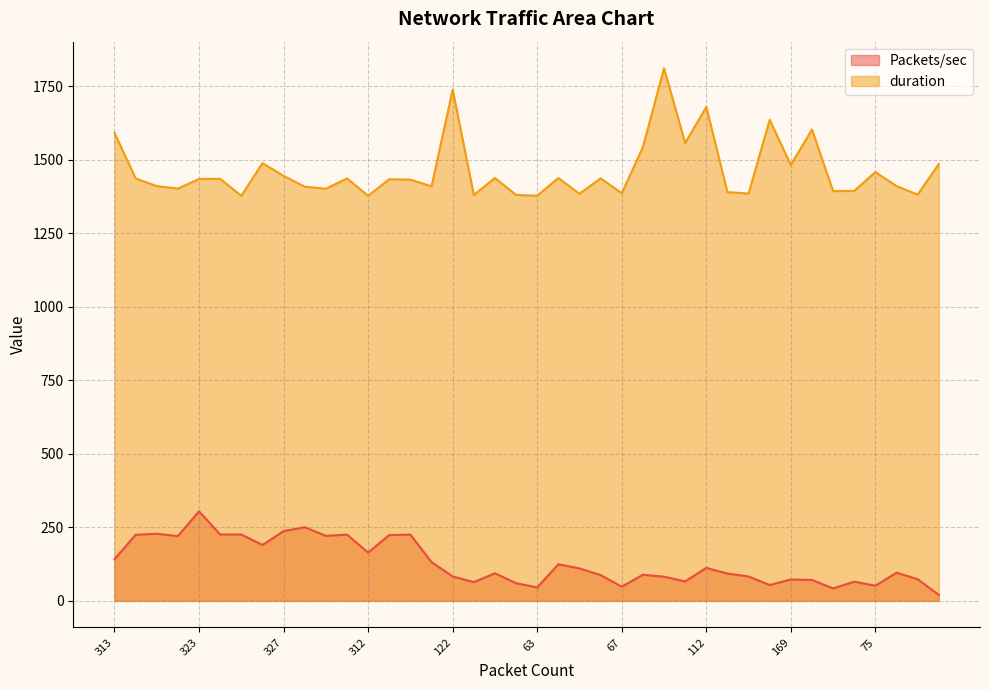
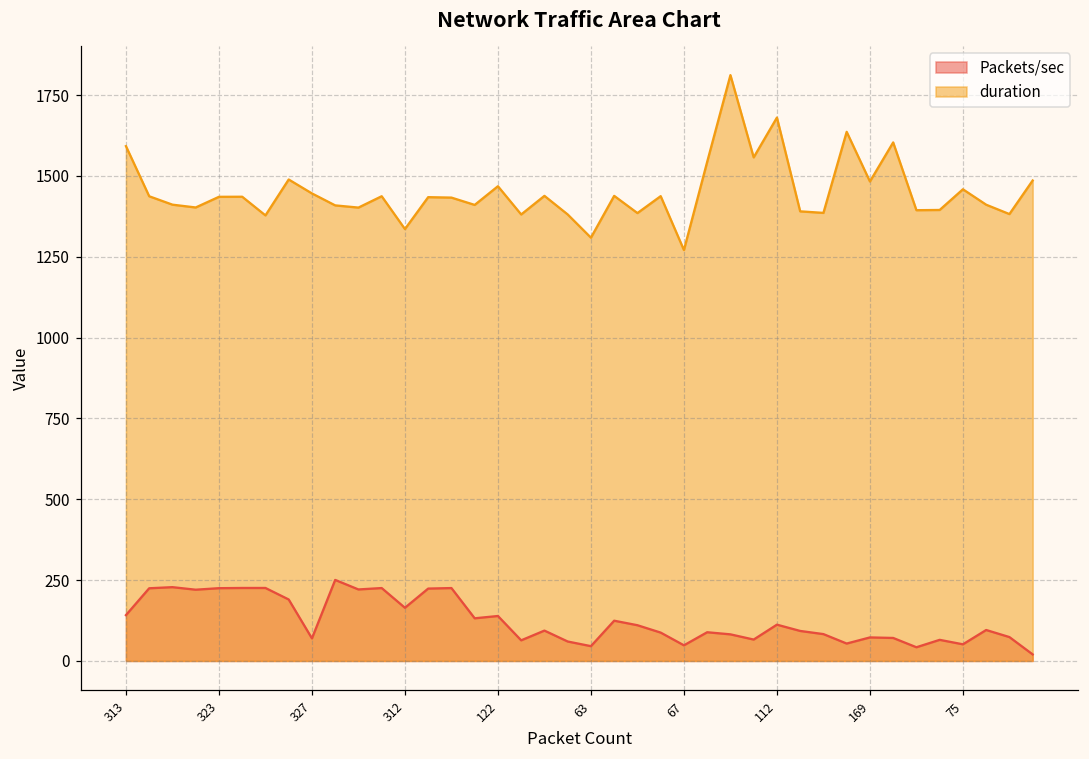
  {
    "Packets/sec": {
      "313": 140,
-     "323": 300,
-     "327": 240,
+     "323": 230,
+     "327": 70,
      "312": 160,
-     "122": 80,
+     "122": 140,
      "63": 50,
      "67": 50,
      "112": 110,
      "169": 70,
      "75": 50
    },
    "duration": {
      "313": 1590,
      "323": 1440,
      "327": 1450,
-     "312": 1380,
-     "122": 1740,
-     "63": 1380,
-     "67": 1390,
+     "312": 1340,
+     "122": 1470,
+     "63": 1310,
+     "67": 1270,
      "112": 1680,
      "169": 1480,
      "75": 1460
    }
  }
